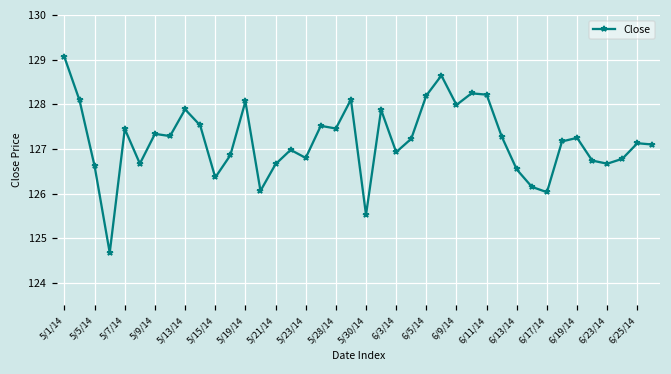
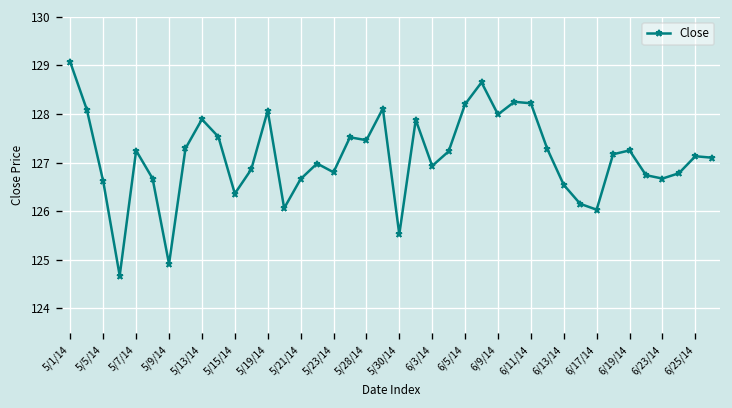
  {
    "5/1/14": 129.1,
    "5/5/14": 126.6,
-   "5/7/14": 127.4,
-   "5/9/14": 127.3,
+   "5/7/14": 127.2,
+   "5/9/14": 124.9,
    "5/13/14": 127.9,
    "5/15/14": 126.4,
    "5/19/14": 128.1,
    "5/21/14": 126.7,
    "5/23/14": 126.8,
    "5/28/14": 127.5,
    "5/30/14": 125.5,
    "6/3/14": 126.9,
    "6/5/14": 128.2,
    "6/9/14": 128.0,
    "6/11/14": 128.2,
    "6/13/14": 126.5,
    "6/17/14": 126.0,
    "6/19/14": 127.3,
    "6/23/14": 126.7,
    "6/25/14": 127.1
  }
